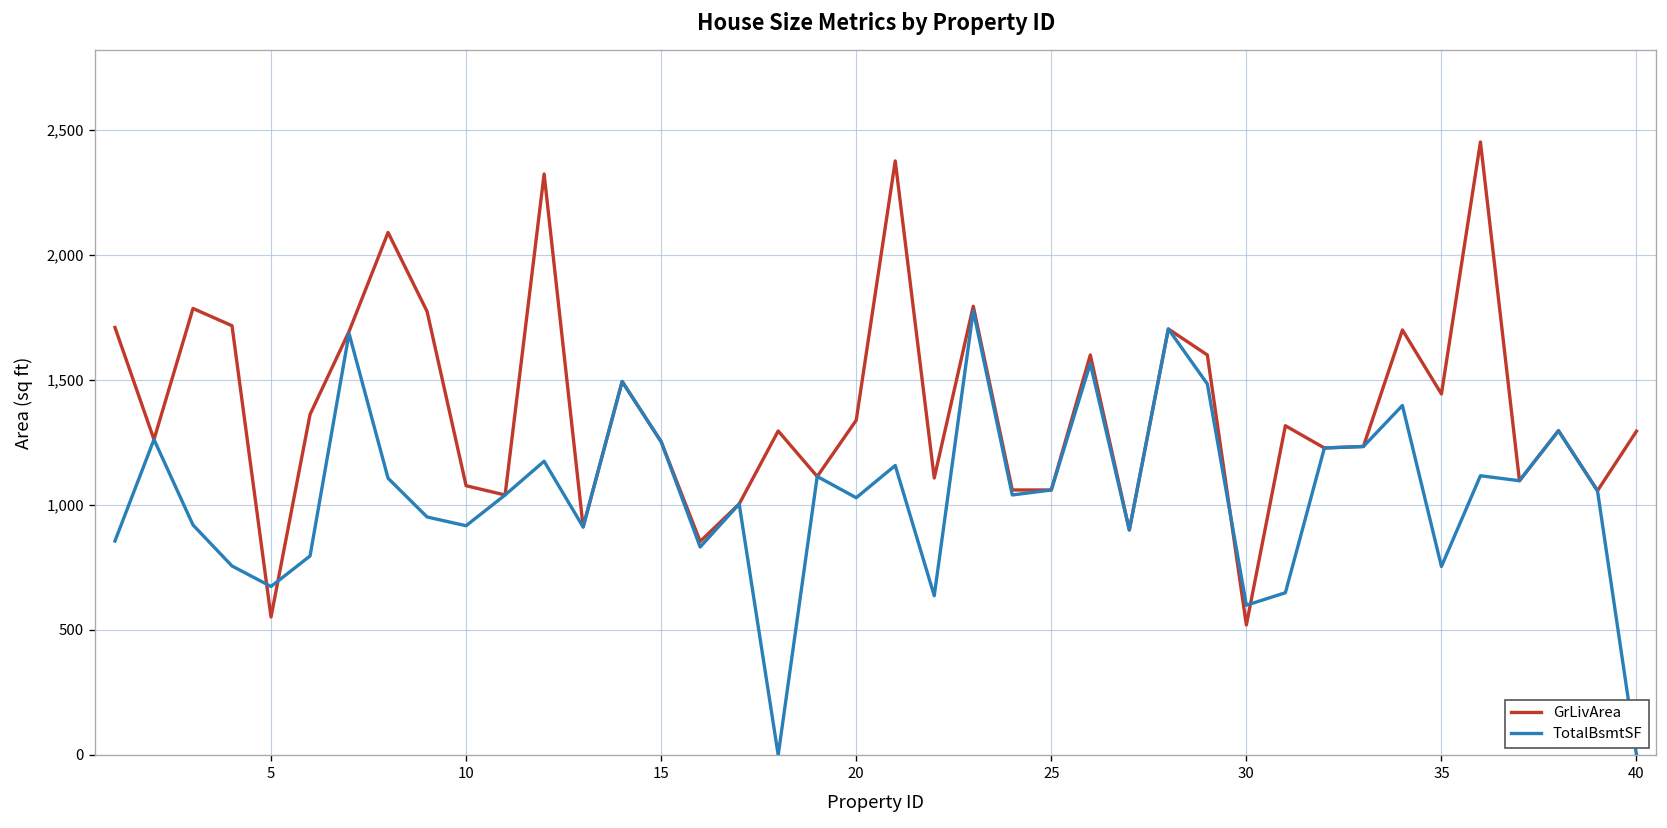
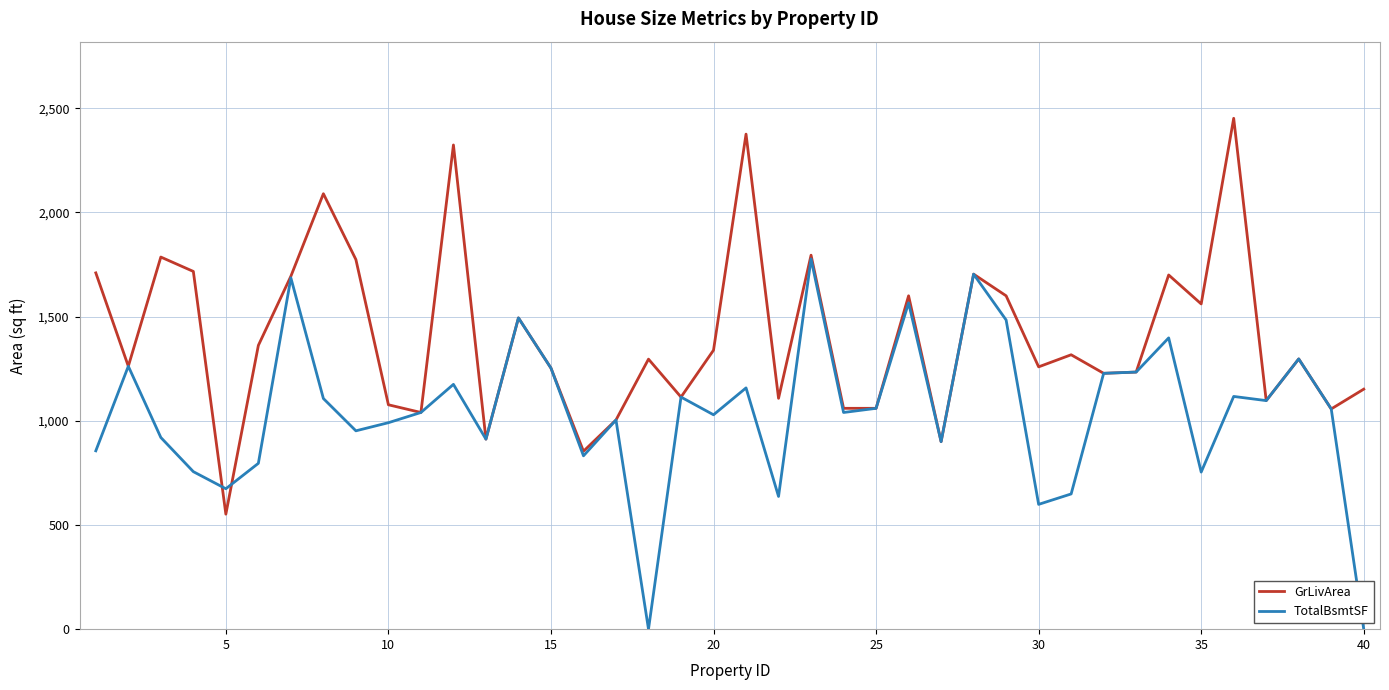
  {
    "GrLivArea": {
      "5": "550",
      "10": "1,080",
      "20": "1,340",
-     "30": "520",
-     "35": "1,440",
-     "40": "1,300"
+     "30": "1,260",
+     "35": "1,560",
+     "40": "1,150"
    },
    "TotalBsmtSF": {
      "5": "670",
-     "10": "920",
+     "10": "990",
      "20": "1,030",
      "30": "600",
      "35": "750",
      "40": "0"
    }
  }
